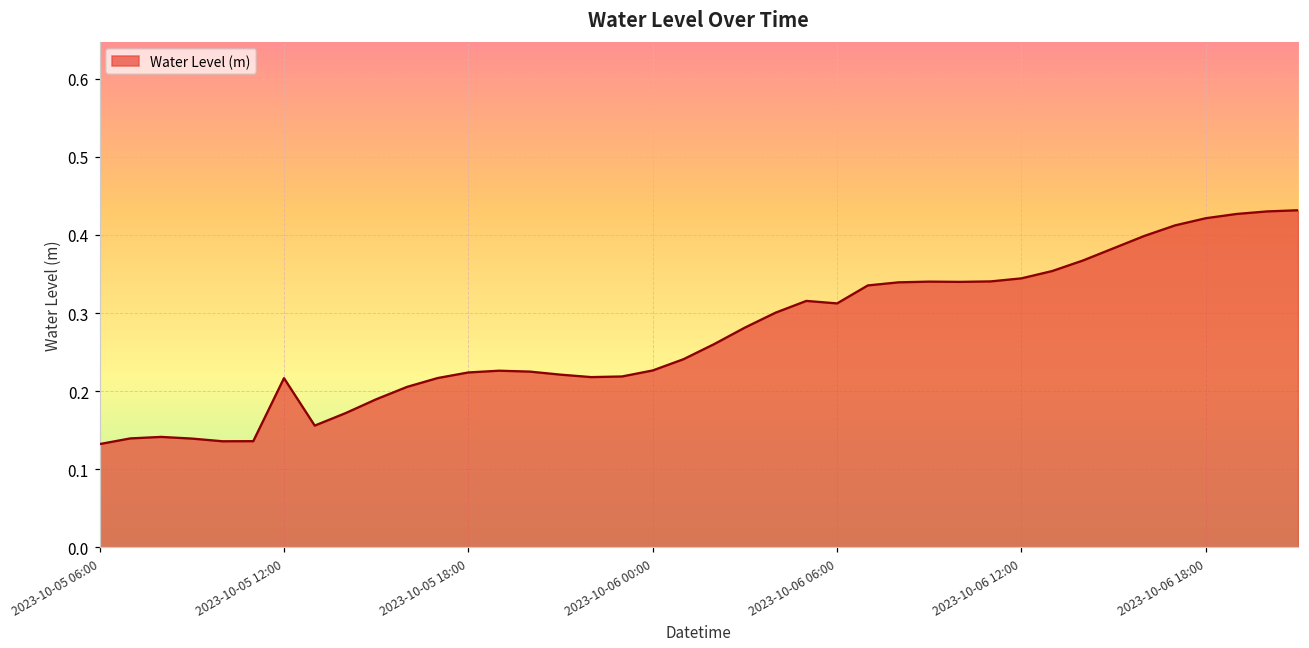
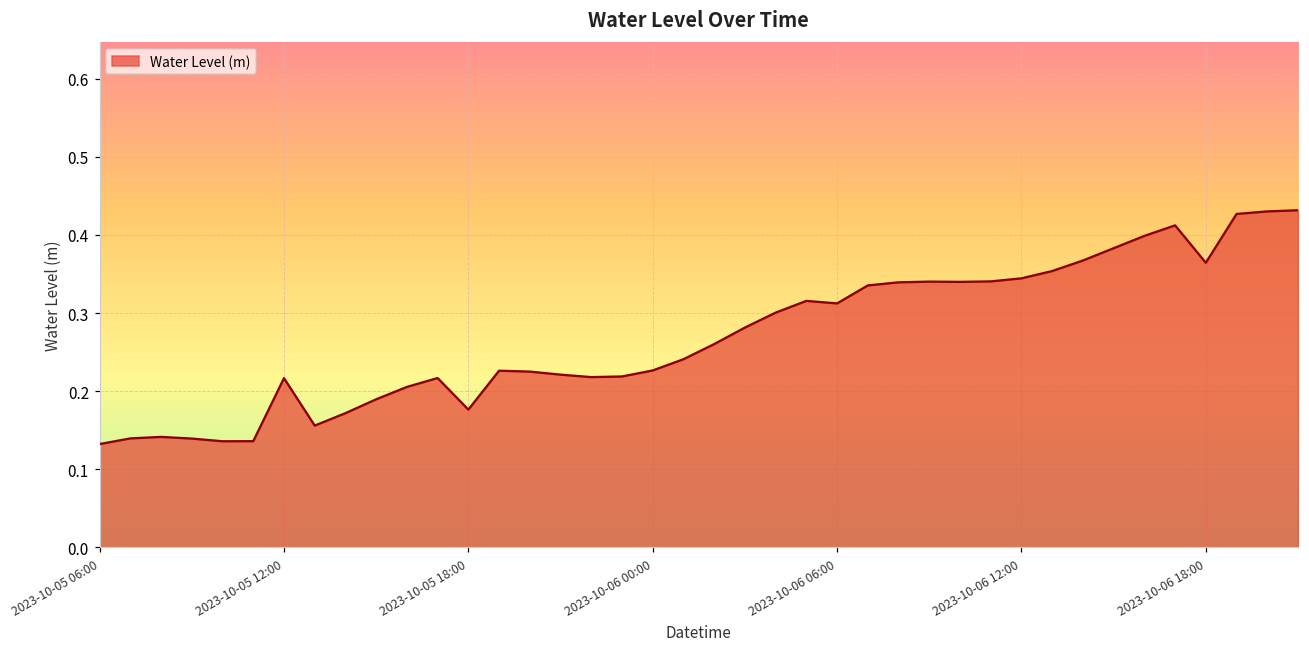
  {
    "2023-10-05 06:00": 0.13,
    "2023-10-05 12:00": 0.22,
-   "2023-10-05 18:00": 0.22,
+   "2023-10-05 18:00": 0.18,
    "2023-10-06 00:00": 0.23,
    "2023-10-06 06:00": 0.31,
    "2023-10-06 12:00": 0.34,
-   "2023-10-06 18:00": 0.42
+   "2023-10-06 18:00": 0.36
  }
